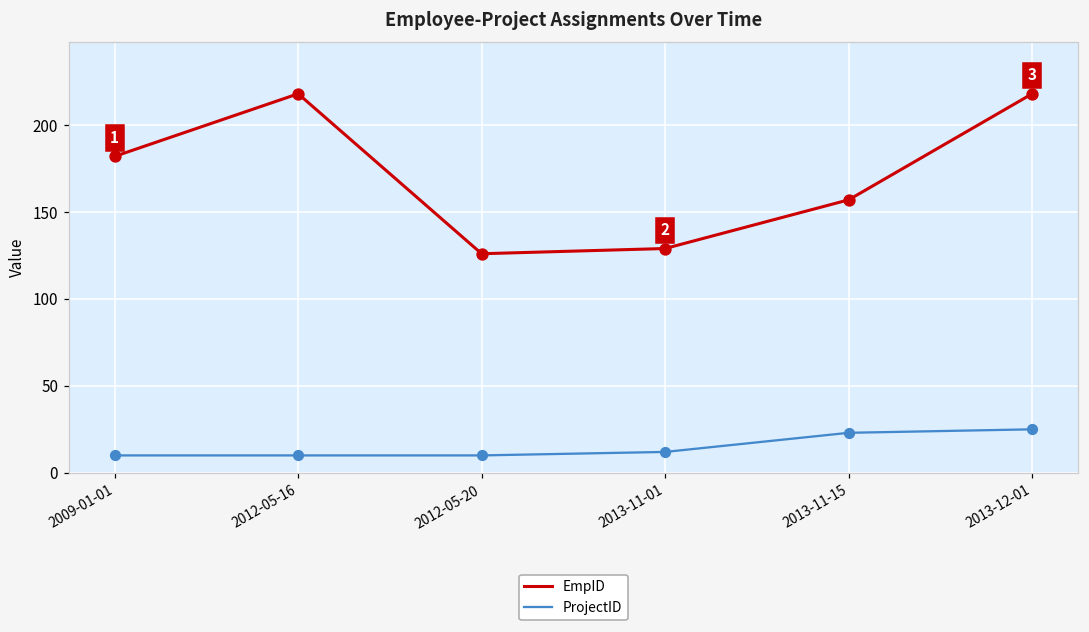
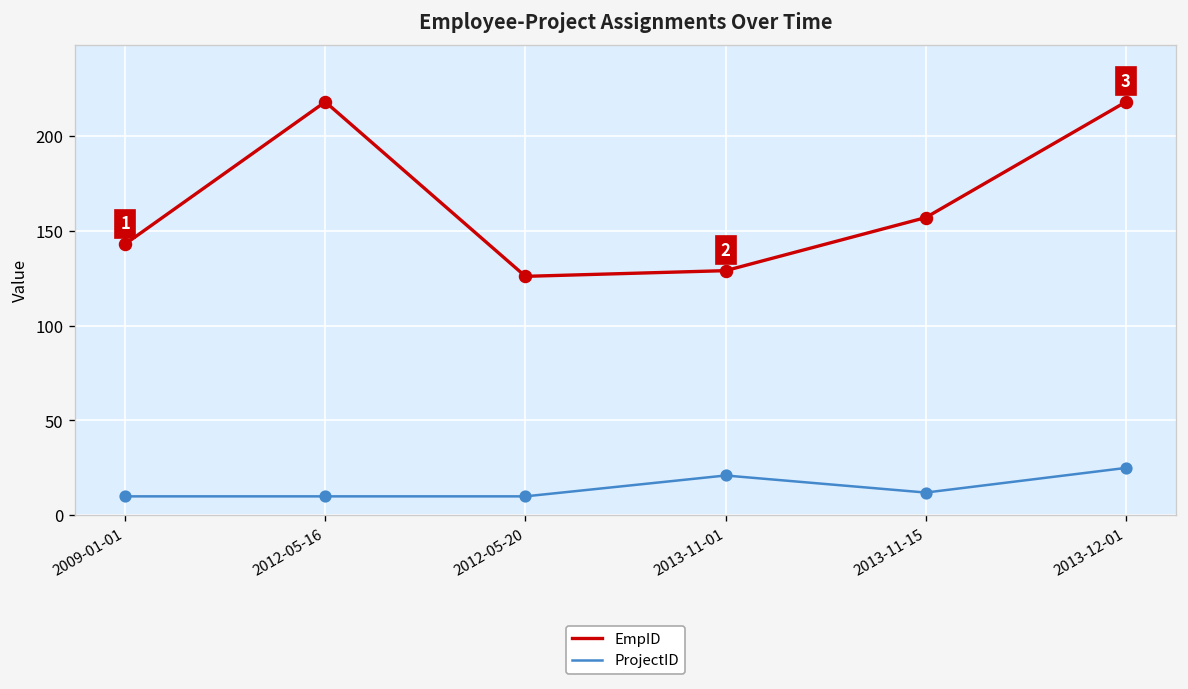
  {
    "EmpID": {
-     "2009-01-01": 182,
+     "2009-01-01": 143,
      "2012-05-16": 218,
      "2012-05-20": 126,
      "2013-11-15": 157
    },
    "ProjectID": {
      "2009-01-01": 10,
      "2012-05-16": 10,
      "2012-05-20": 10,
-     "2013-11-01": 12,
-     "2013-11-15": 23,
+     "2013-11-01": 21,
+     "2013-11-15": 12,
      "2013-12-01": 25
    }
  }
